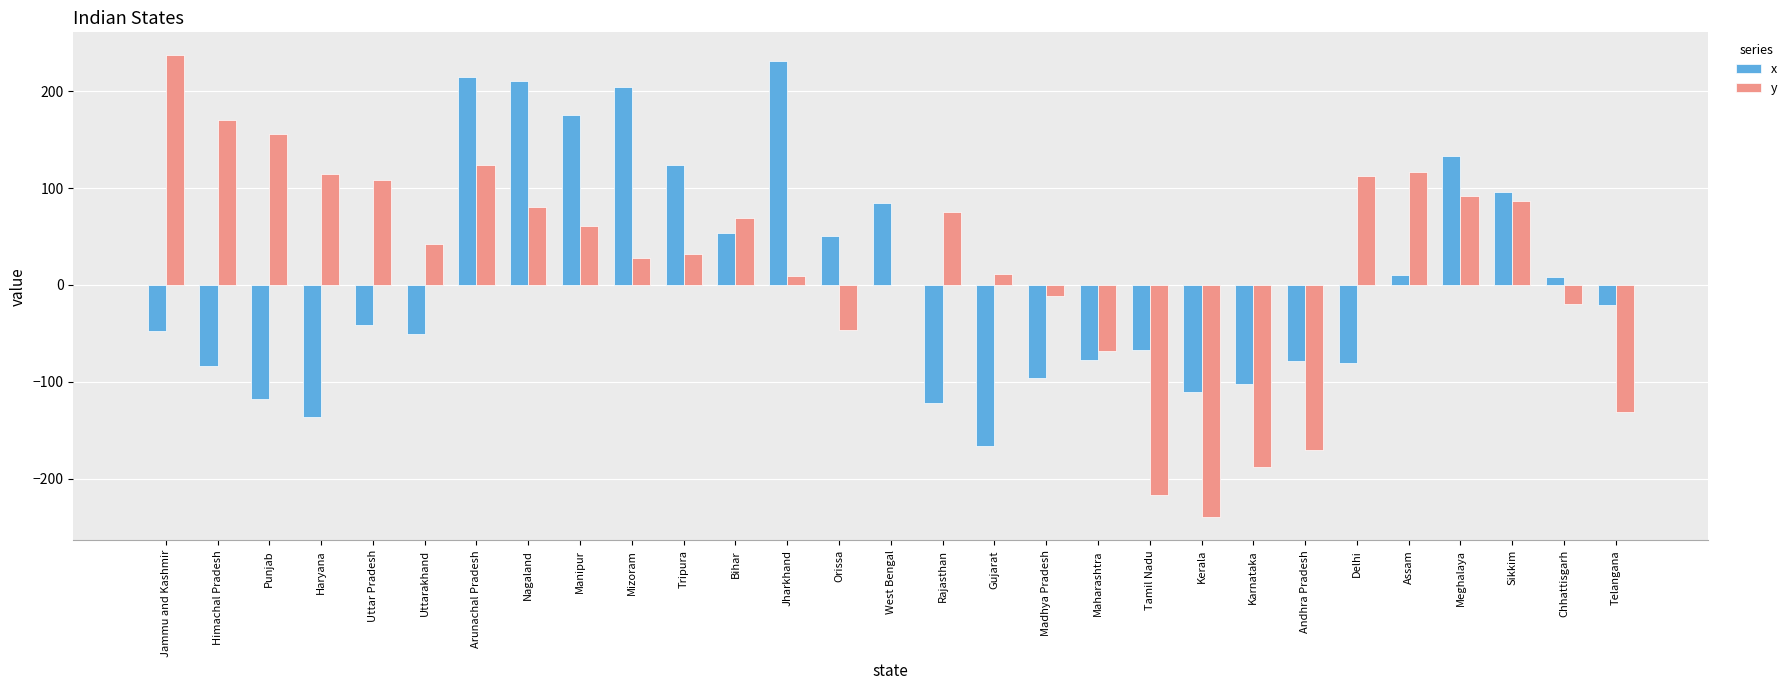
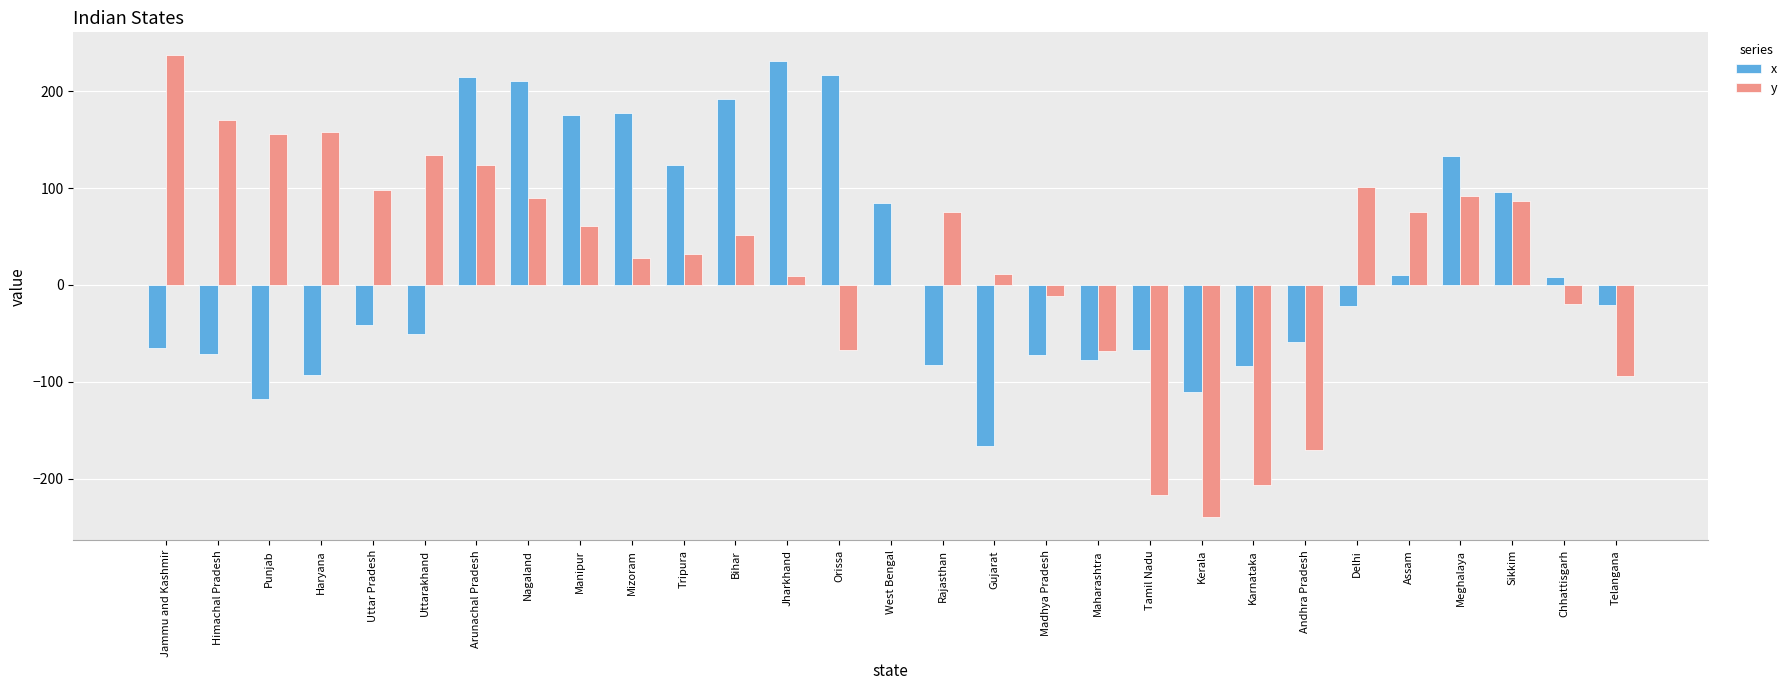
  {
    "x": {
-     "Jammu and Kashmir": -50,
-     "Himachal Pradesh": -80,
+     "Jammu and Kashmir": -70,
+     "Himachal Pradesh": -70,
      "Punjab": -120,
-     "Haryana": -140,
+     "Haryana": -90,
      "Uttar Pradesh": -40,
      "Uttarakhand": -50,
      "Arunachal Pradesh": 220,
      "Nagaland": 210,
      "Manipur": 180,
-     "Mizoram": 200,
+     "Mizoram": 180,
      "Tripura": 120,
-     "Bihar": 50,
+     "Bihar": 190,
      "Jharkhand": 230,
-     "Orissa": 50,
+     "Orissa": 220,
      "West Bengal": 80,
-     "Rajasthan": -120,
+     "Rajasthan": -80,
      "Gujarat": -170,
-     "Madhya Pradesh": -100,
+     "Madhya Pradesh": -70,
      "Maharashtra": -80,
      "Tamil Nadu": -70,
      "Kerala": -110,
-     "Karnataka": -100,
-     "Andhra Pradesh": -80,
-     "Delhi": -80,
+     "Karnataka": -80,
+     "Andhra Pradesh": -60,
+     "Delhi": -20,
      "Assam": 10,
      "Meghalaya": 130,
      "Sikkim": 100,
      "Chhattisgarh": 10,
      "Telangana": -20
    },
    "y": {
      "Jammu and Kashmir": 240,
      "Himachal Pradesh": 170,
      "Punjab": 160,
-     "Haryana": 120,
-     "Uttar Pradesh": 110,
-     "Uttarakhand": 40,
+     "Haryana": 160,
+     "Uttar Pradesh": 100,
+     "Uttarakhand": 130,
      "Arunachal Pradesh": 120,
-     "Nagaland": 80,
+     "Nagaland": 90,
      "Manipur": 60,
      "Mizoram": 30,
      "Tripura": 30,
-     "Bihar": 70,
+     "Bihar": 50,
      "Jharkhand": 10,
-     "Orissa": -50,
+     "Orissa": -70,
      "West Bengal": 0,
      "Rajasthan": 80,
      "Gujarat": 10,
      "Madhya Pradesh": -10,
      "Maharashtra": -70,
      "Tamil Nadu": -220,
      "Kerala": -240,
-     "Karnataka": -190,
+     "Karnataka": -210,
      "Andhra Pradesh": -170,
-     "Delhi": 110,
-     "Assam": 120,
+     "Delhi": 100,
+     "Assam": 80,
      "Meghalaya": 90,
      "Sikkim": 90,
      "Chhattisgarh": -20,
-     "Telangana": -130
+     "Telangana": -90
    }
  }
